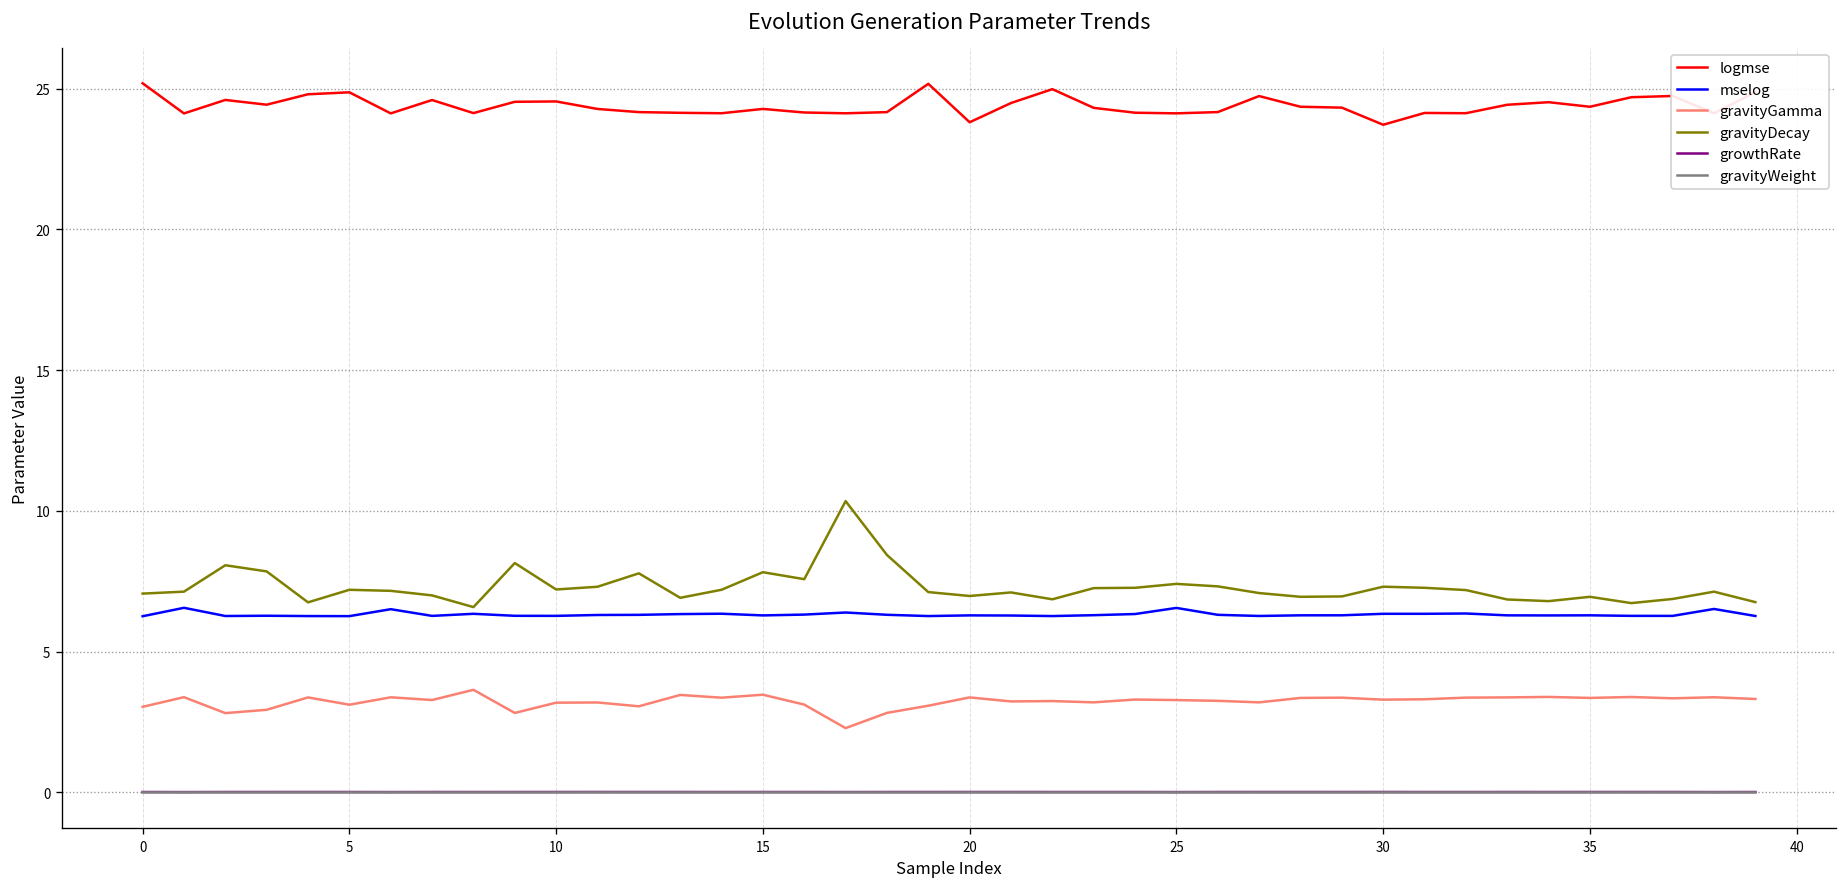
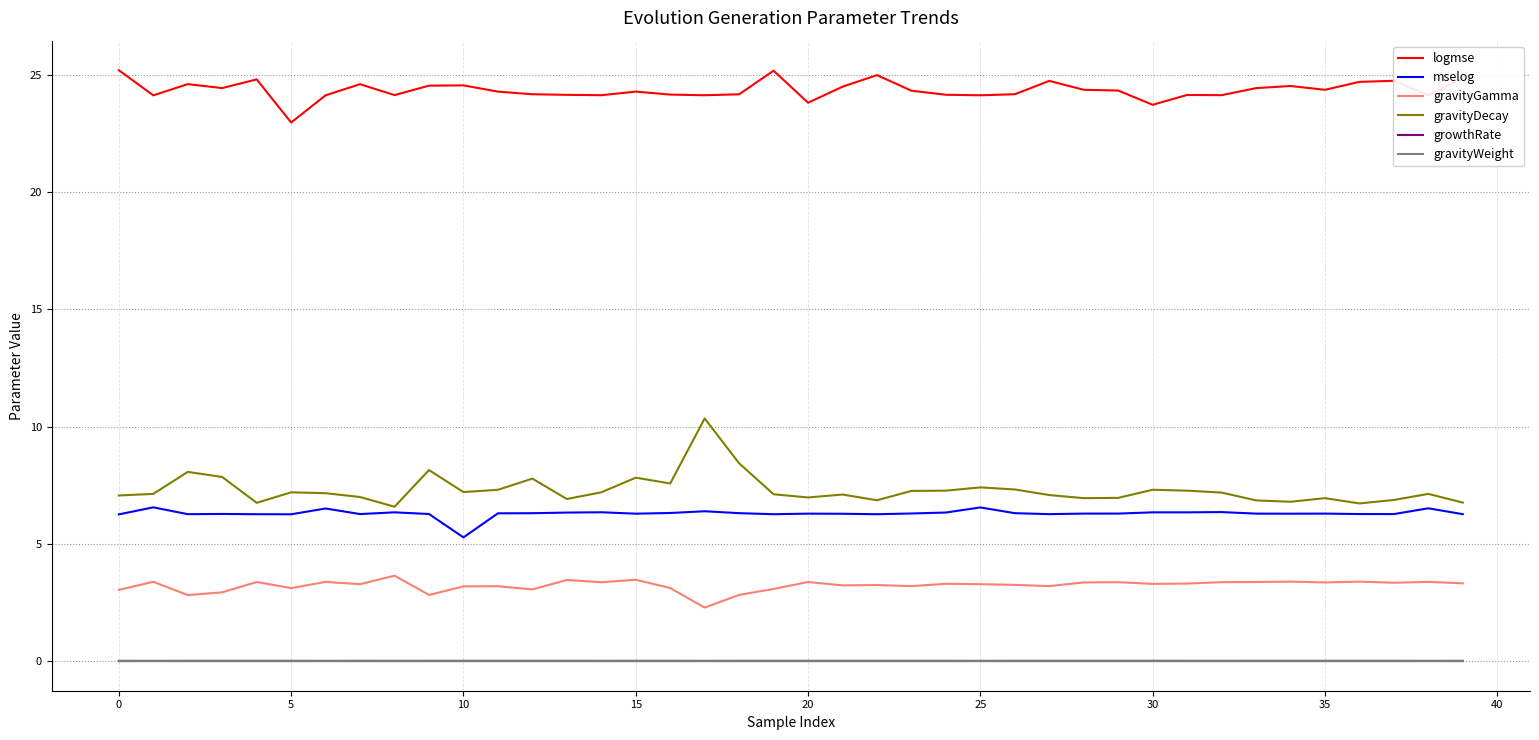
  {
    "logmse": {
      "0": 25.2,
-     "5": 24.9,
+     "5": 23.0,
      "10": 24.5,
      "15": 24.3,
      "20": 23.8,
      "25": 24.1,
      "30": 23.7,
      "35": 24.4
    },
    "mselog": {
      "0": 6.3,
      "5": 6.3,
-     "10": 6.3,
+     "10": 5.3,
      "15": 6.3,
      "20": 6.3,
      "25": 6.6,
      "30": 6.3,
      "35": 6.3
    },
    "gravityGamma": {
      "0": 3.0,
      "5": 3.1,
      "10": 3.2,
      "15": 3.5,
      "20": 3.4,
      "25": 3.3,
      "30": 3.3,
      "35": 3.4
    },
    "gravityDecay": {
      "0": 7.1,
      "5": 7.2,
      "10": 7.2,
      "15": 7.8,
      "20": 7.0,
      "25": 7.4,
      "30": 7.3,
      "35": 7.0
    },
    "gravityWeight": {
      "0": 0.0,
      "5": 0.0,
      "10": 0.0,
      "15": 0.0,
      "20": 0.0,
      "25": 0.0,
      "30": 0.0,
      "35": 0.0
    }
  }
